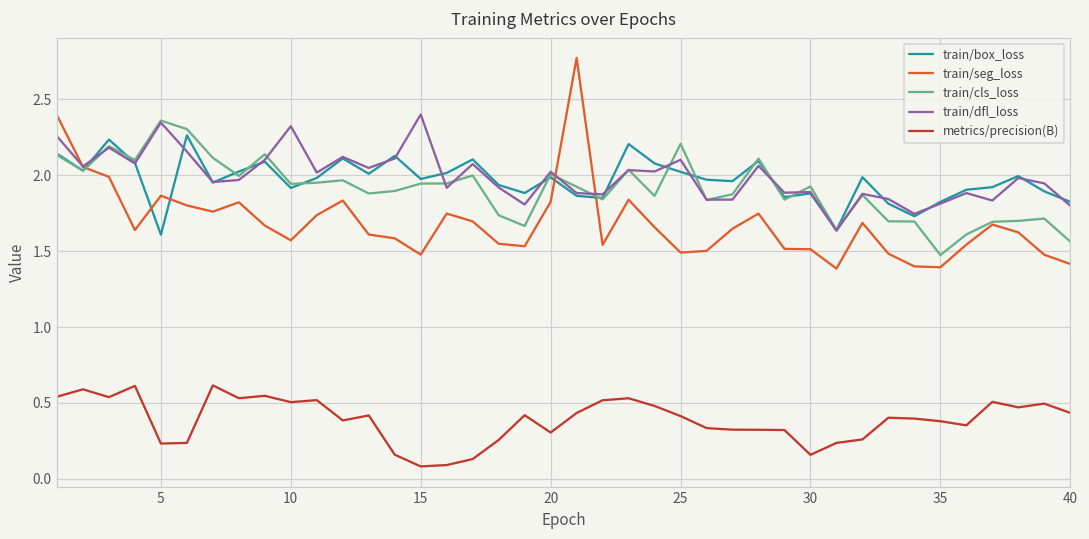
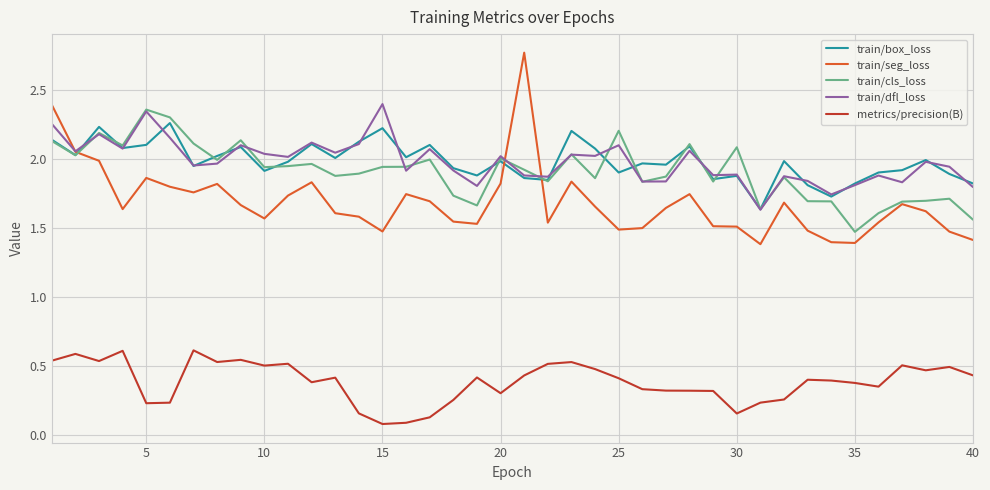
  {
    "train/box_loss": {
-     "5": 1.61,
+     "5": 2.10,
      "10": 1.92,
-     "15": 1.98,
+     "15": 2.23,
      "20": 1.99,
-     "25": 2.02,
+     "25": 1.90,
      "40": 1.82
    },
    "train/cls_loss": {
      "10": 1.94,
      "15": 1.95,
      "25": 2.21,
-     "30": 1.93,
+     "30": 2.09,
      "35": 1.47,
      "40": 1.56
    },
    "train/dfl_loss": {
-     "10": 2.32,
+     "10": 2.04,
      "15": 2.40,
      "25": 2.10,
      "40": 1.80
    }
  }
